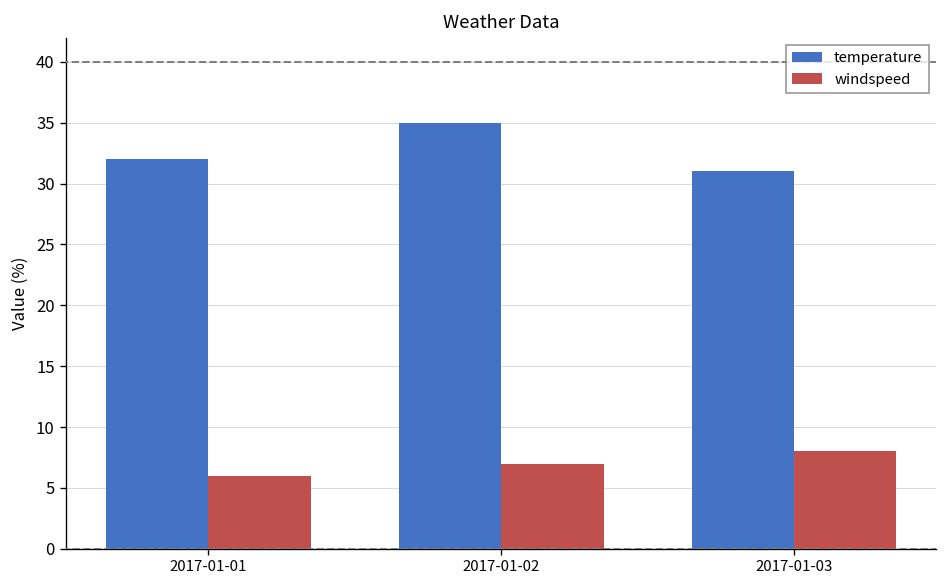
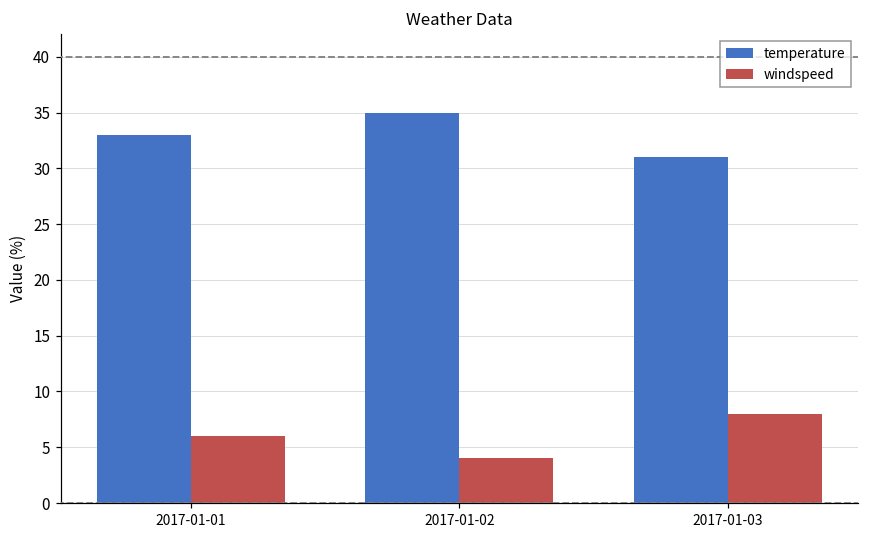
  {
    "temperature": {
-     "2017-01-01": 32,
+     "2017-01-01": 33,
      "2017-01-02": 35,
      "2017-01-03": 31
    },
    "windspeed": {
      "2017-01-01": 6,
-     "2017-01-02": 7,
+     "2017-01-02": 4,
      "2017-01-03": 8
    }
  }
